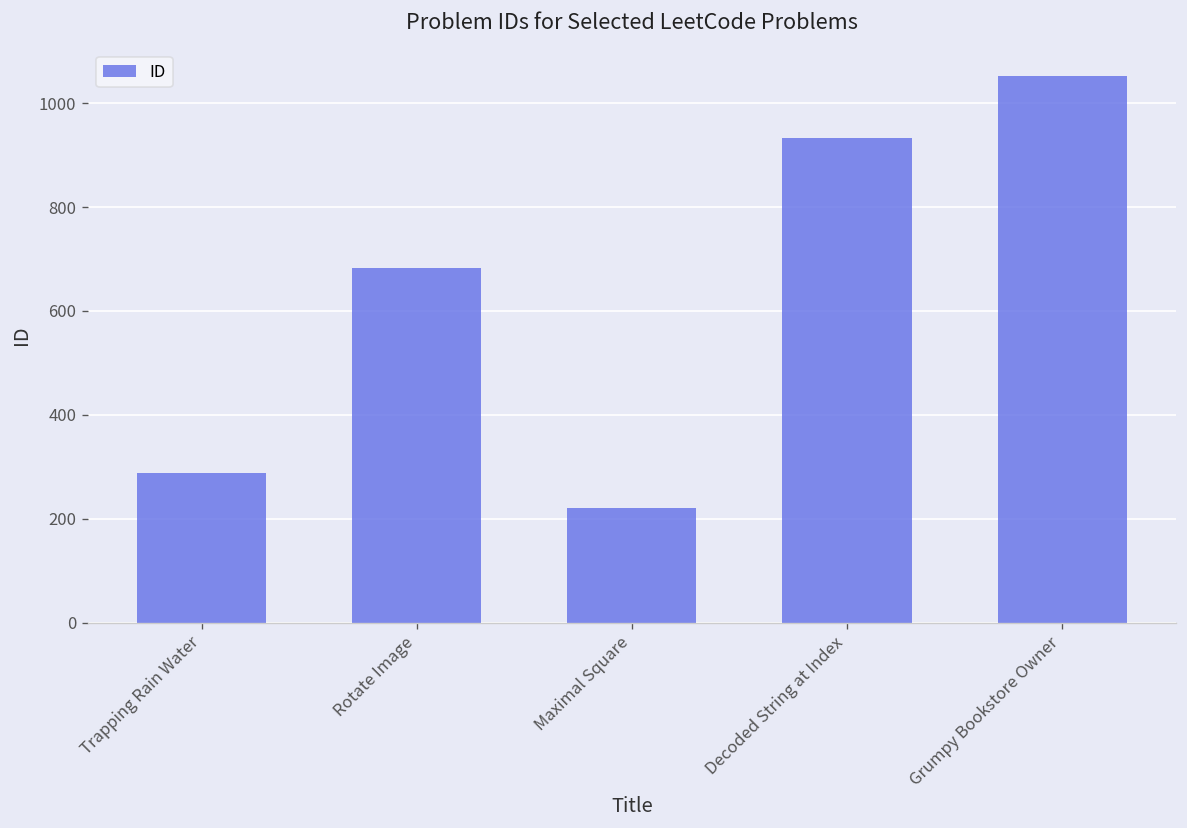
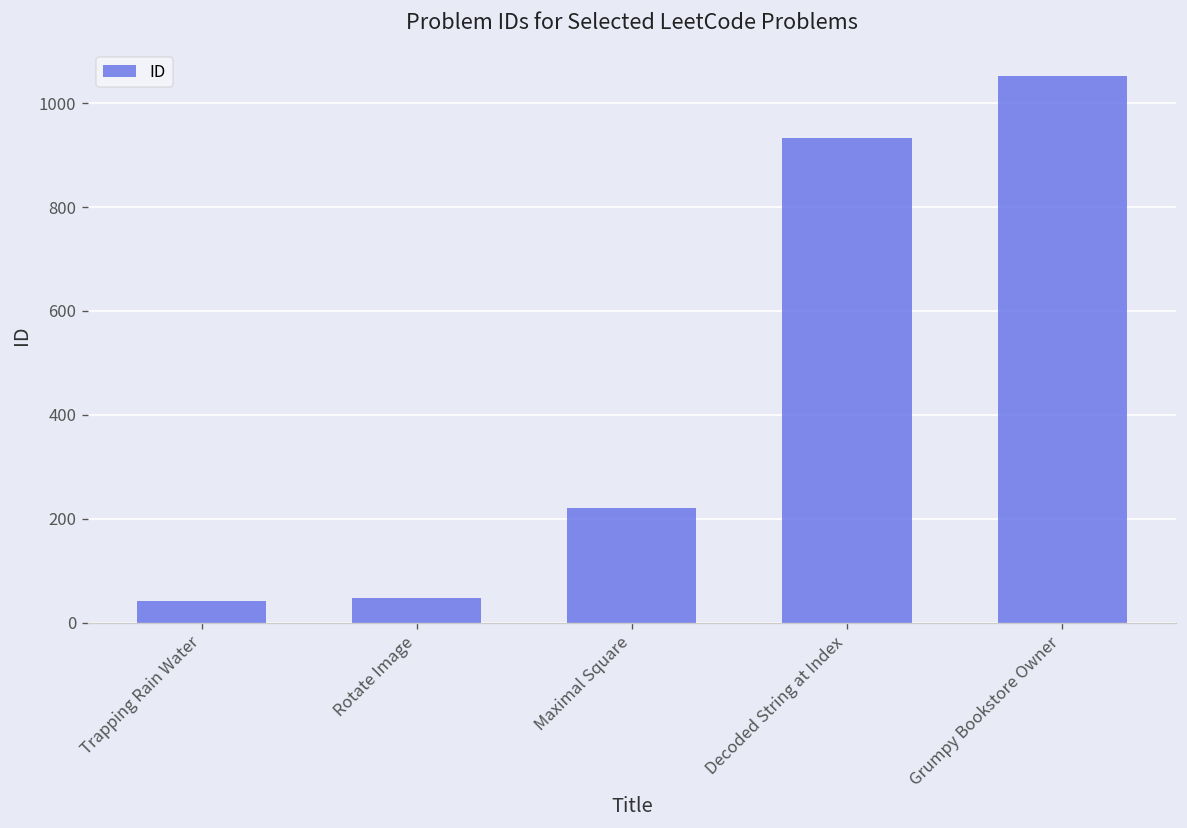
  {
-   "Trapping Rain Water": 290,
-   "Rotate Image": 680,
+   "Trapping Rain Water": 40,
+   "Rotate Image": 50,
    "Maximal Square": 220,
    "Decoded String at Index": 930,
    "Grumpy Bookstore Owner": 1050
  }
